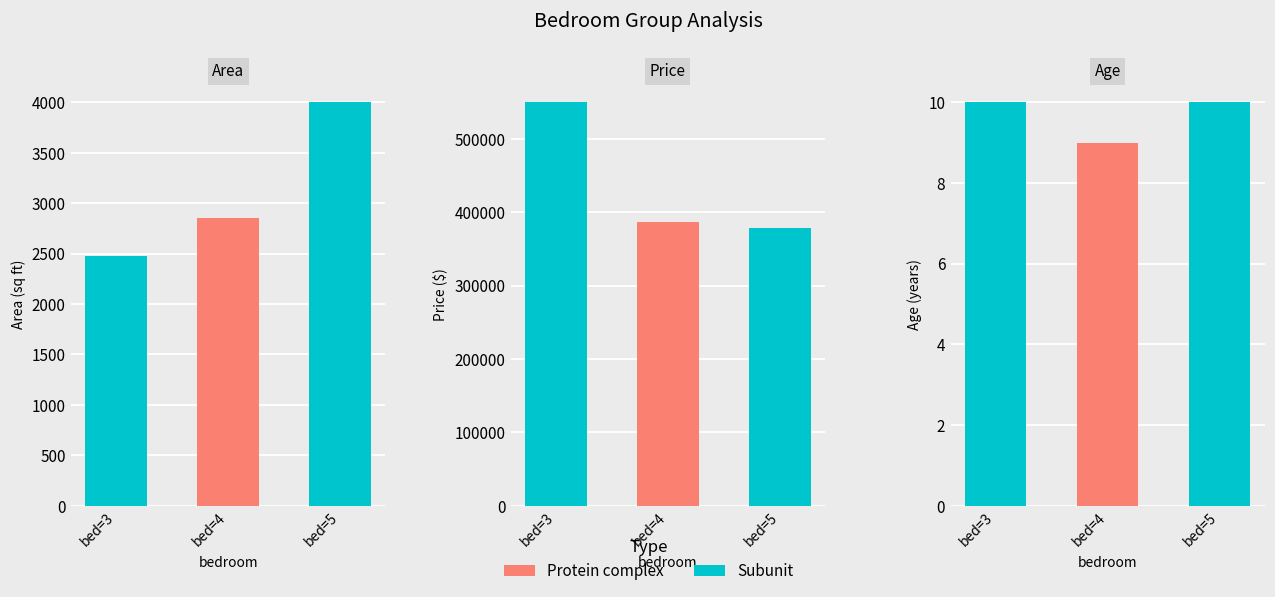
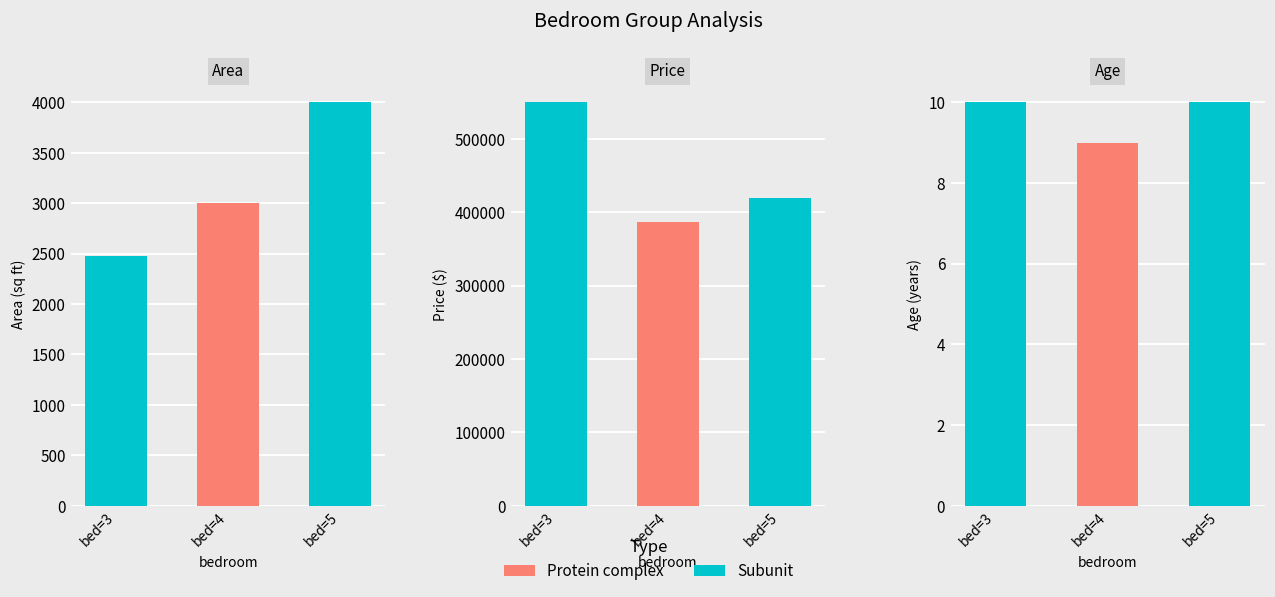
  {
    "Area": {
      "bed=3": 2500,
-     "bed=4": 2900,
+     "bed=4": 3000,
      "bed=5": 4000
    },
    "Price": {
      "bed=3": 550000,
      "bed=4": 390000,
-     "bed=5": 380000
+     "bed=5": 420000
    },
    "Age": {
      "bed=3": 10.0,
      "bed=4": 9.0,
      "bed=5": 10.0
    }
  }
